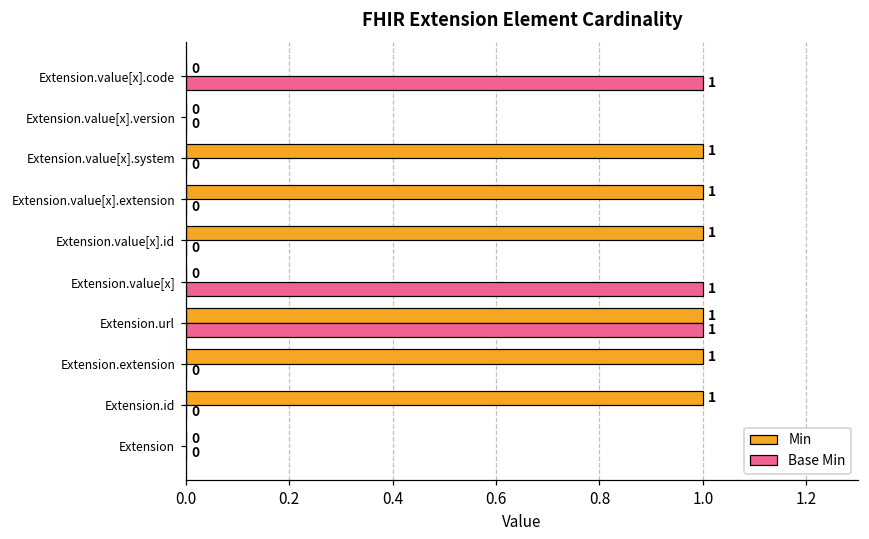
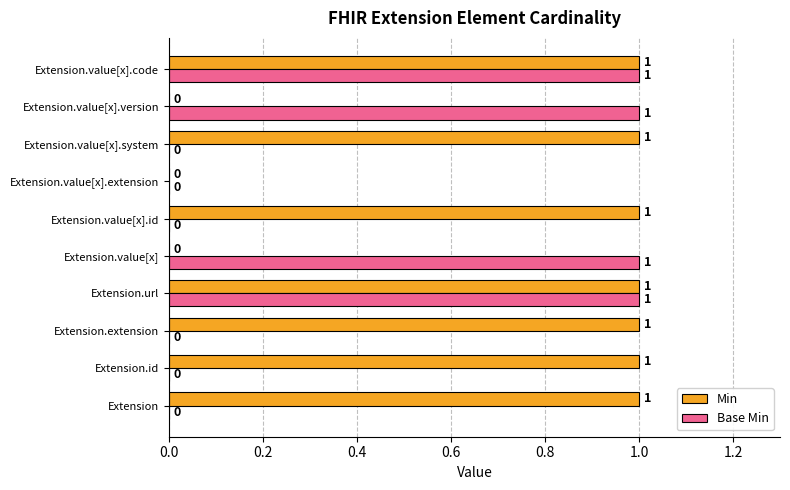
  {
    "Min": {
-     "Extension.value[x].code": 0,
+     "Extension.value[x].code": 1,
      "Extension.value[x].version": 0,
      "Extension.value[x].system": 1,
-     "Extension.value[x].extension": 1,
+     "Extension.value[x].extension": 0,
      "Extension.value[x].id": 1,
      "Extension.value[x]": 0,
      "Extension.url": 1,
      "Extension.extension": 1,
      "Extension.id": 1,
-     "Extension": 0
+     "Extension": 1
    },
    "Base Min": {
      "Extension.value[x].code": 1,
-     "Extension.value[x].version": 0,
+     "Extension.value[x].version": 1,
      "Extension.value[x].system": 0,
      "Extension.value[x].extension": 0,
      "Extension.value[x].id": 0,
      "Extension.value[x]": 1,
      "Extension.url": 1,
      "Extension.extension": 0,
      "Extension.id": 0,
      "Extension": 0
    }
  }
